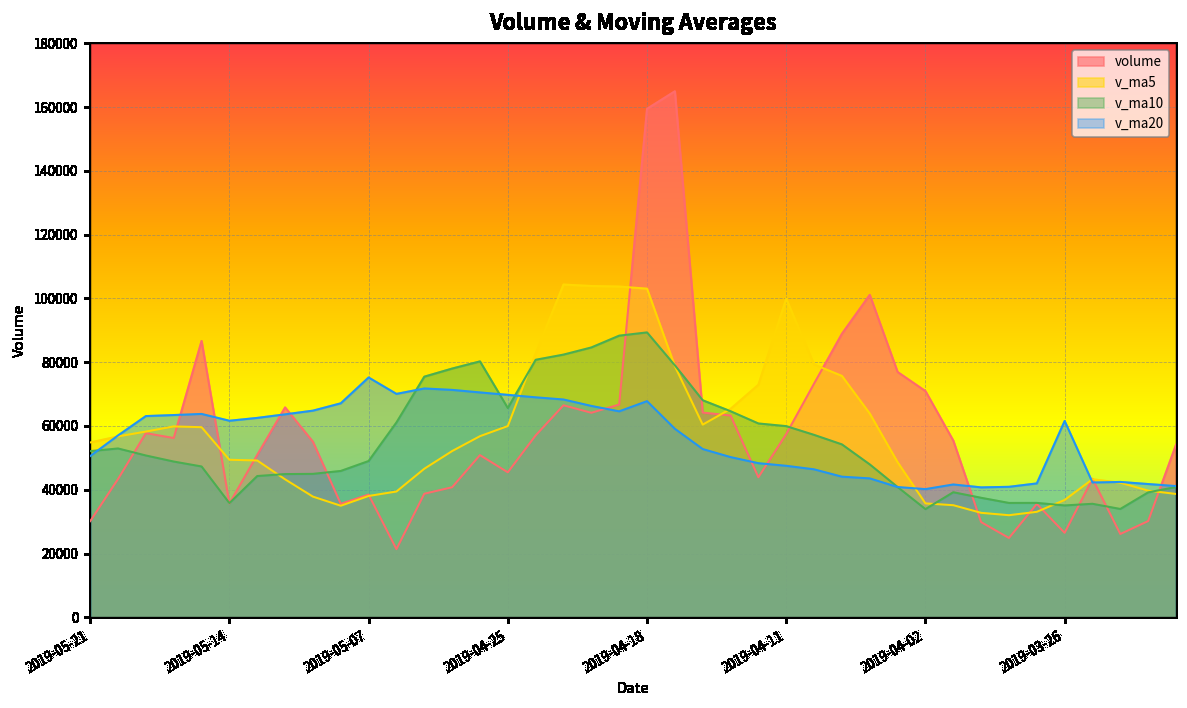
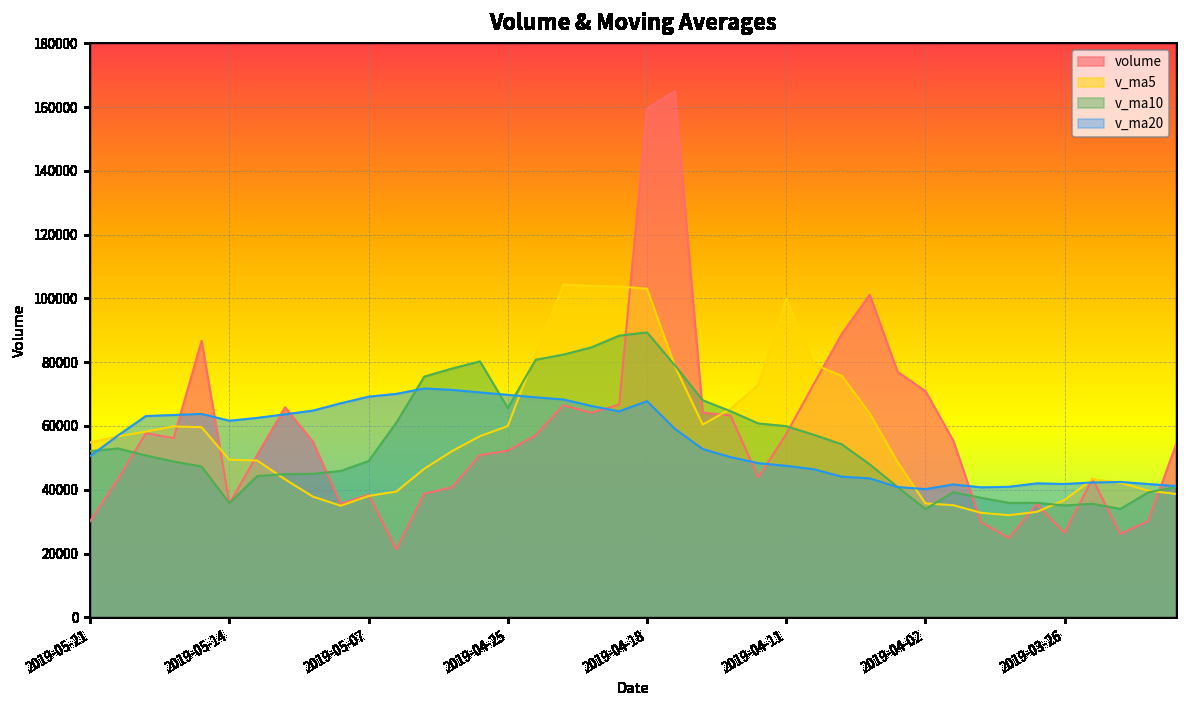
  {
    "volume": {
      "2019-05-21": 30000,
-     "2019-04-25": 45000,
+     "2019-04-25": 52000,
      "2019-04-18": 159000,
      "2019-04-11": 57000,
      "2019-04-02": 71000,
      "2019-03-26": 26000
    },
    "v_ma5": {
      "2019-05-21": 55000,
      "2019-05-14": 49000,
      "2019-04-25": 60000,
      "2019-04-18": 103000,
      "2019-04-11": 100000,
      "2019-04-02": 36000,
      "2019-03-26": 37000
    },
    "v_ma10": {
      "2019-05-21": 52000,
      "2019-05-07": 49000,
      "2019-04-25": 66000,
      "2019-04-18": 89000,
      "2019-04-11": 60000,
      "2019-04-02": 34000,
      "2019-03-26": 35000
    },
    "v_ma20": {
      "2019-05-21": 51000,
      "2019-05-14": 62000,
-     "2019-05-07": 75000,
+     "2019-05-07": 69000,
      "2019-04-25": 70000,
      "2019-04-18": 68000,
      "2019-04-11": 48000,
      "2019-04-02": 40000,
-     "2019-03-26": 62000
+     "2019-03-26": 42000
    }
  }
